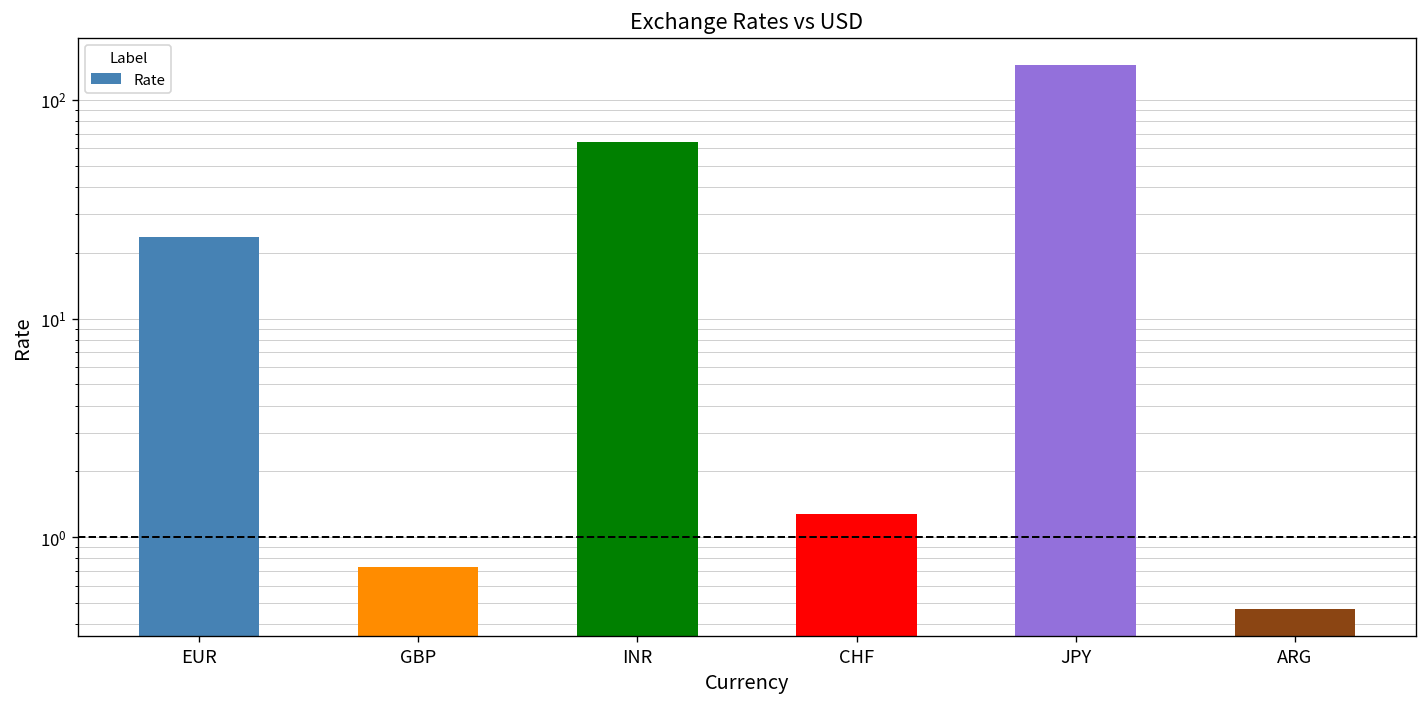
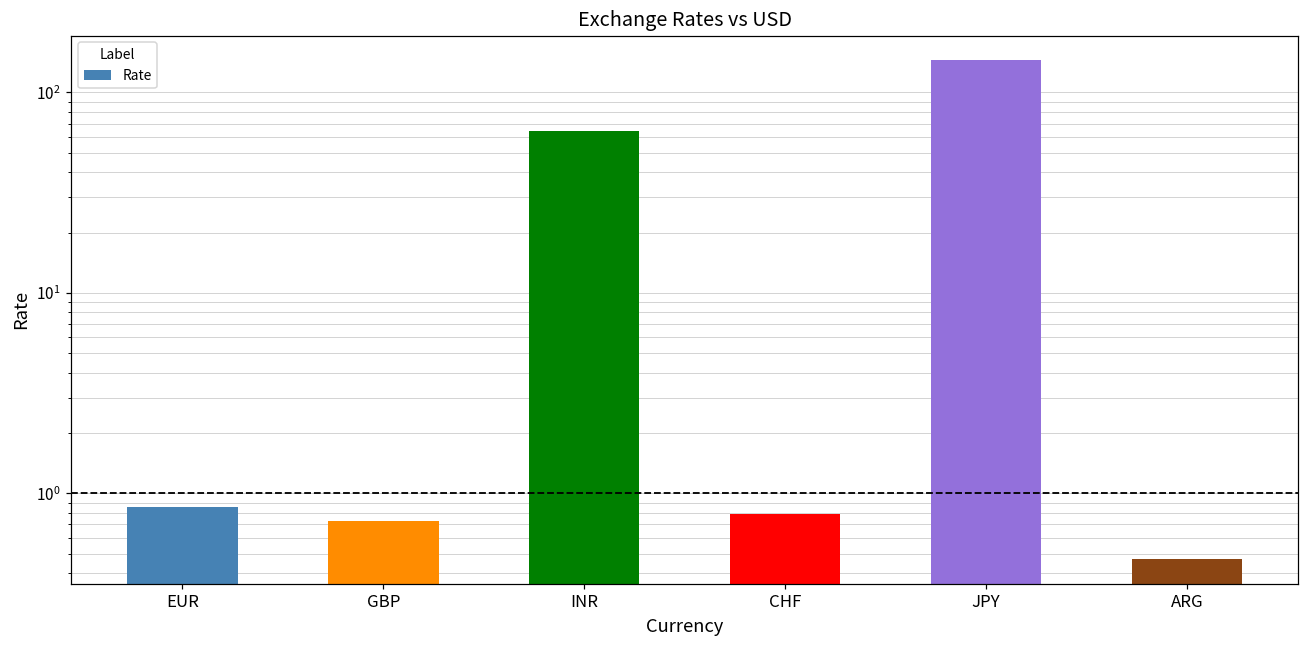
  {
-   "EUR": 24,
+   "EUR": 0.9,
    "GBP": 0.73,
    "INR": 64,
-   "CHF": 1.3,
+   "CHF": 0.79,
    "JPY": 140,
    "ARG": 0.47
  }
